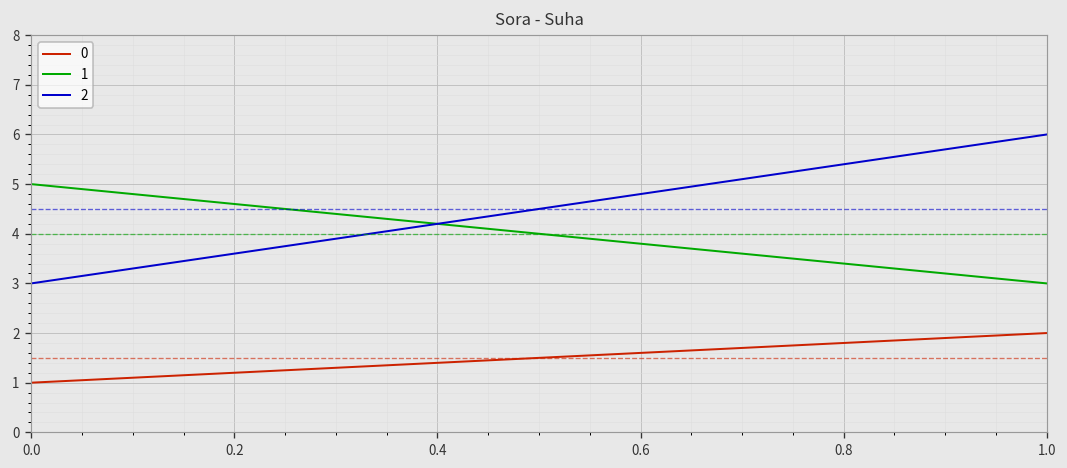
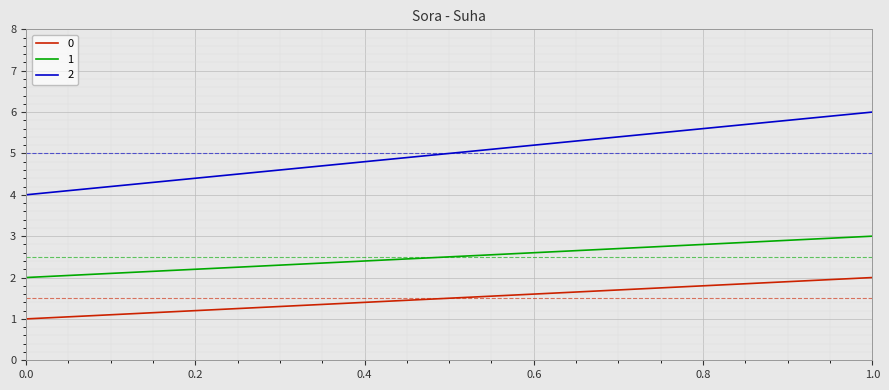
  {
    "0": {
      "0.0": 1,
      "1.0": 2
    },
    "1": {
-     "0.0": 5,
+     "0.0": 2,
      "1.0": 3
    },
    "2": {
-     "0.0": 3,
+     "0.0": 4,
      "1.0": 6
    }
  }
